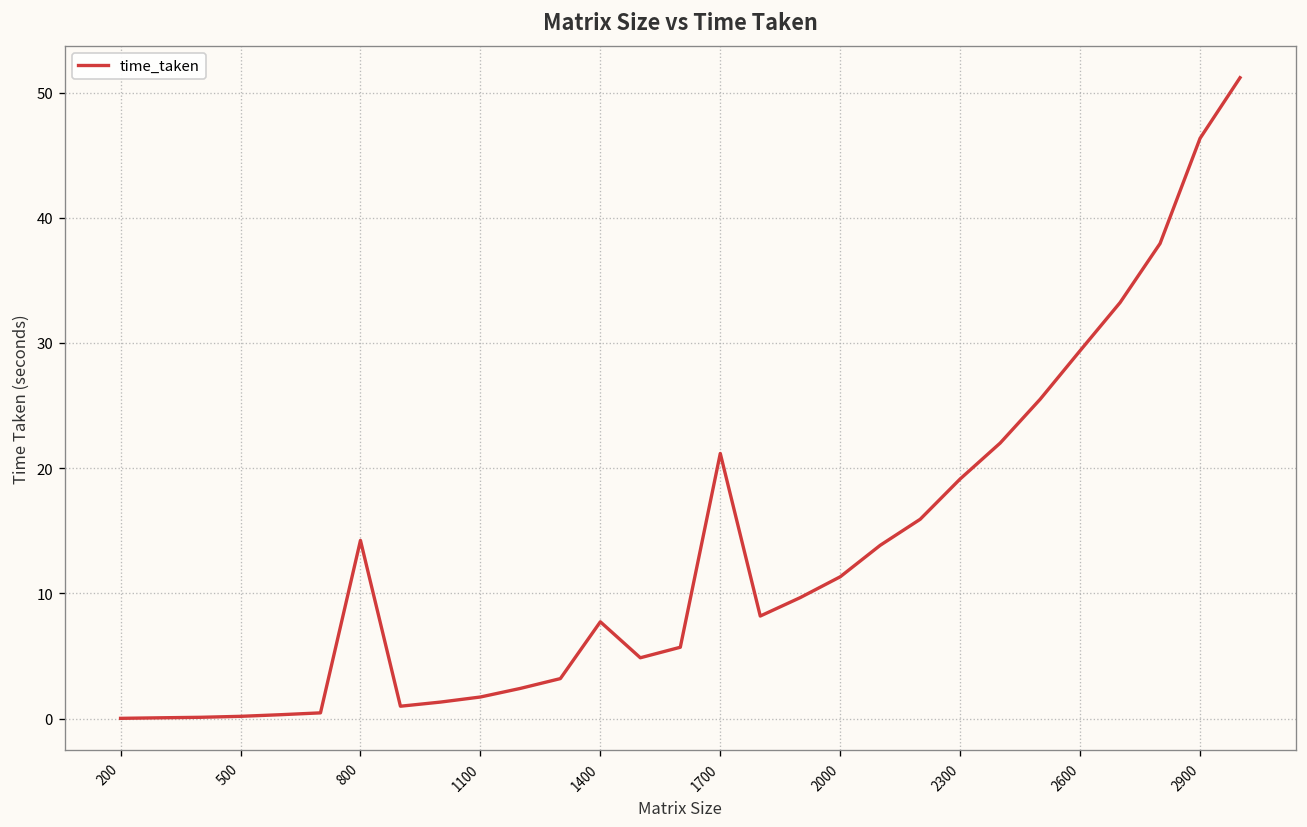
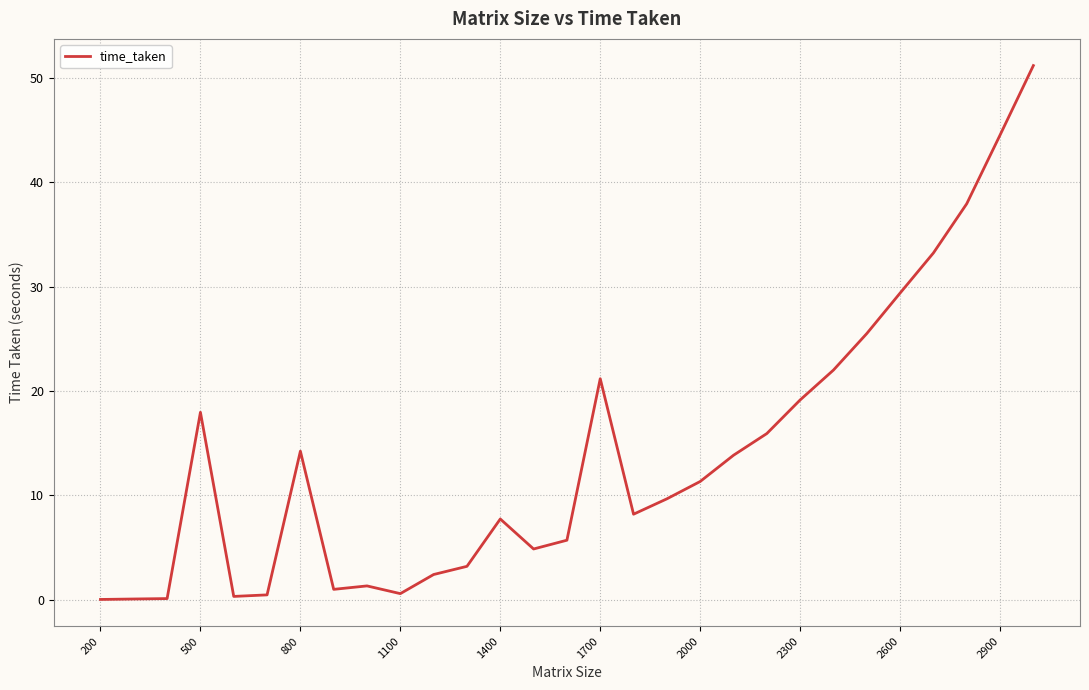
  {
    "200": 0.0,
-   "500": 0.2,
+   "500": 18.0,
    "800": 14.2,
-   "1100": 1.7,
+   "1100": 0.6,
    "1400": 7.7,
    "1700": 21.2,
    "2000": 11.3,
    "2300": 19.1,
    "2600": 29.4,
-   "2900": 46.3
+   "2900": 44.5
  }
